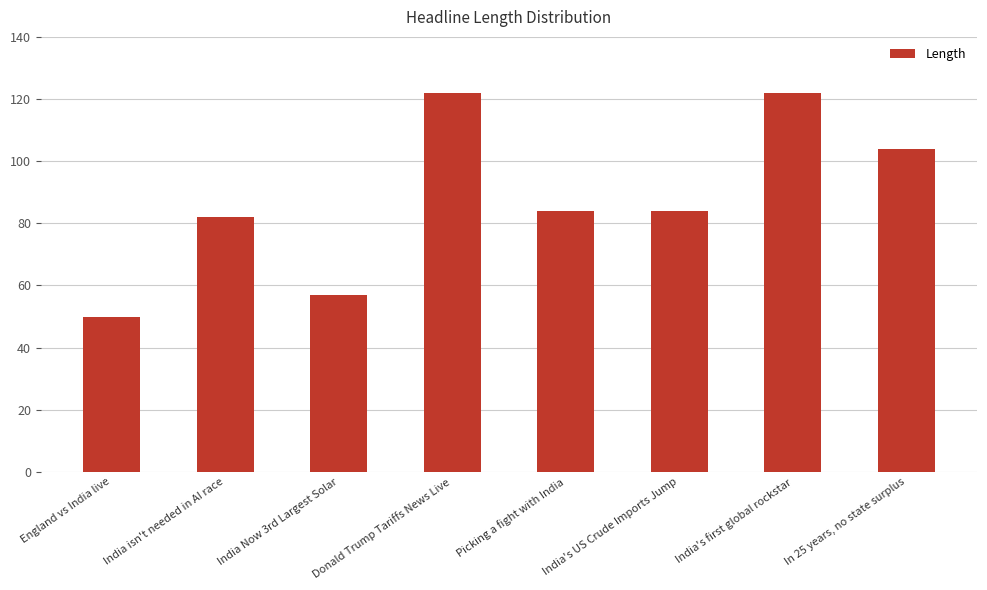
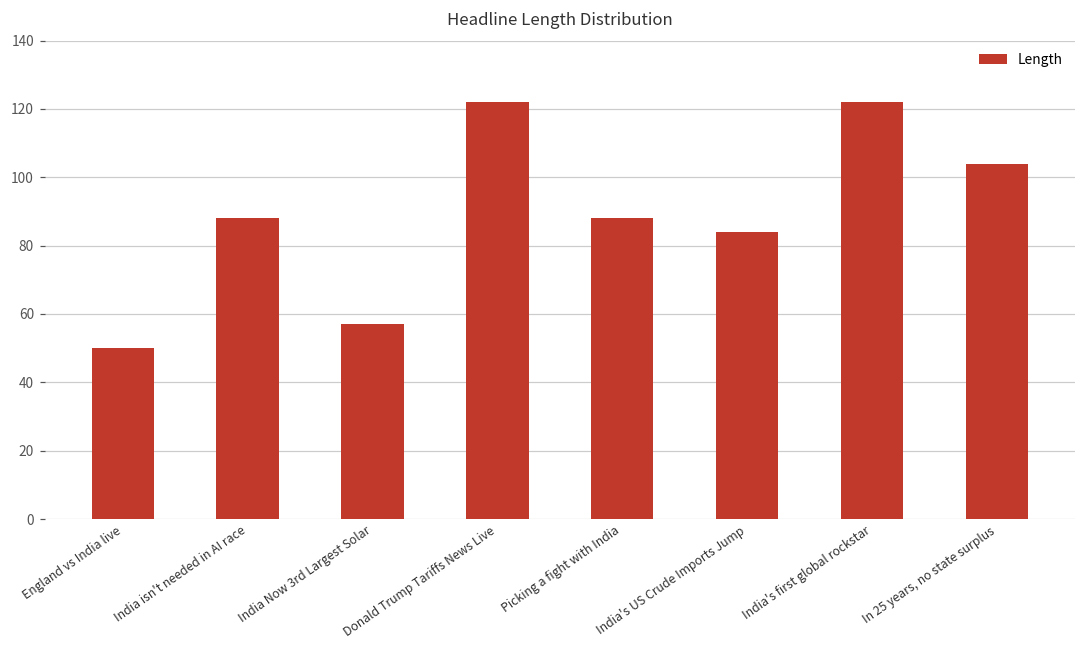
  {
    "England vs India live": 50,
-   "India isn't needed in AI race": 82,
+   "India isn't needed in AI race": 88,
    "India Now 3rd Largest Solar": 57,
    "Donald Trump Tariffs News Live": 122,
-   "Picking a fight with India": 84,
+   "Picking a fight with India": 88,
    "India's US Crude Imports Jump": 84,
    "India's first global rockstar": 122,
    "In 25 years, no state surplus": 104
  }
